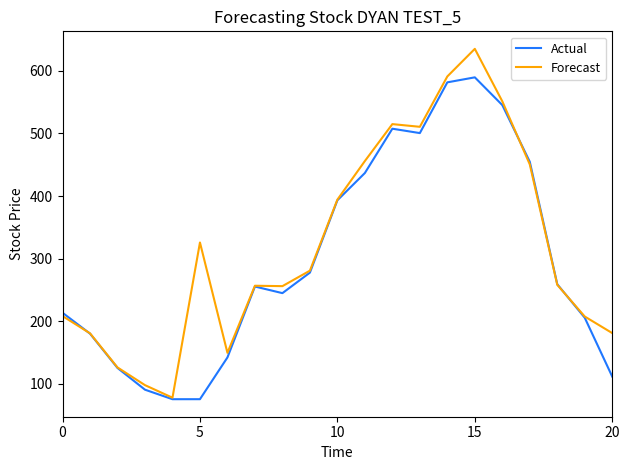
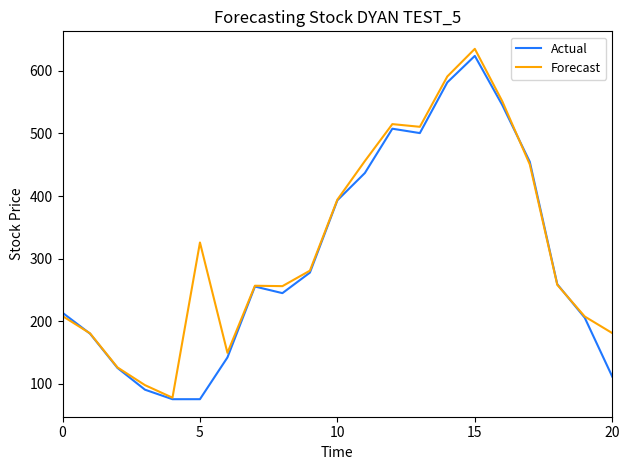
  {
    "Actual": {
      "0": 210,
      "5": 80,
-     "15": 590,
+     "15": 620,
      "20": 110
    },
    "Forecast": {
      "0": 210,
      "5": 330,
      "15": 640,
      "20": 180
    }
  }
